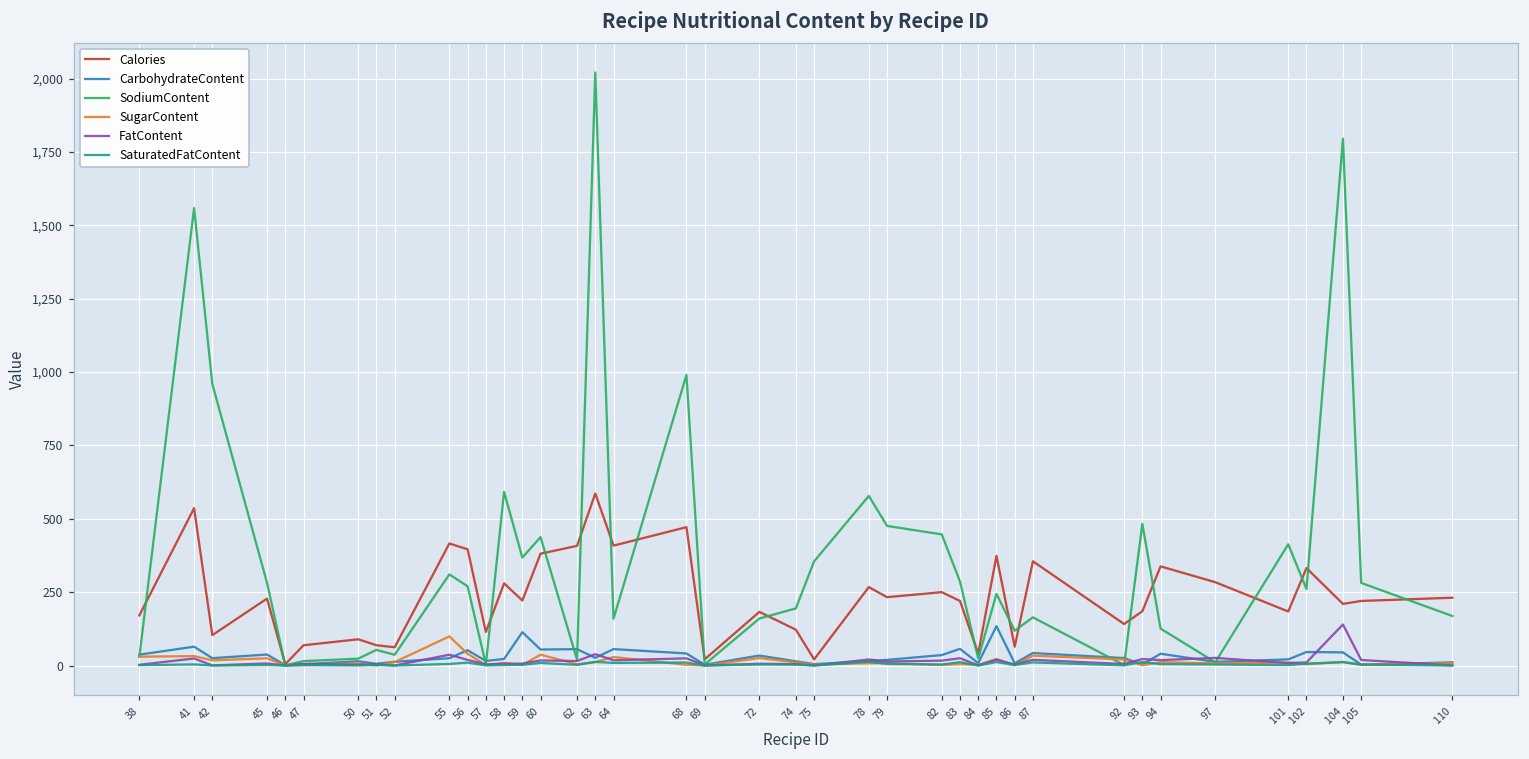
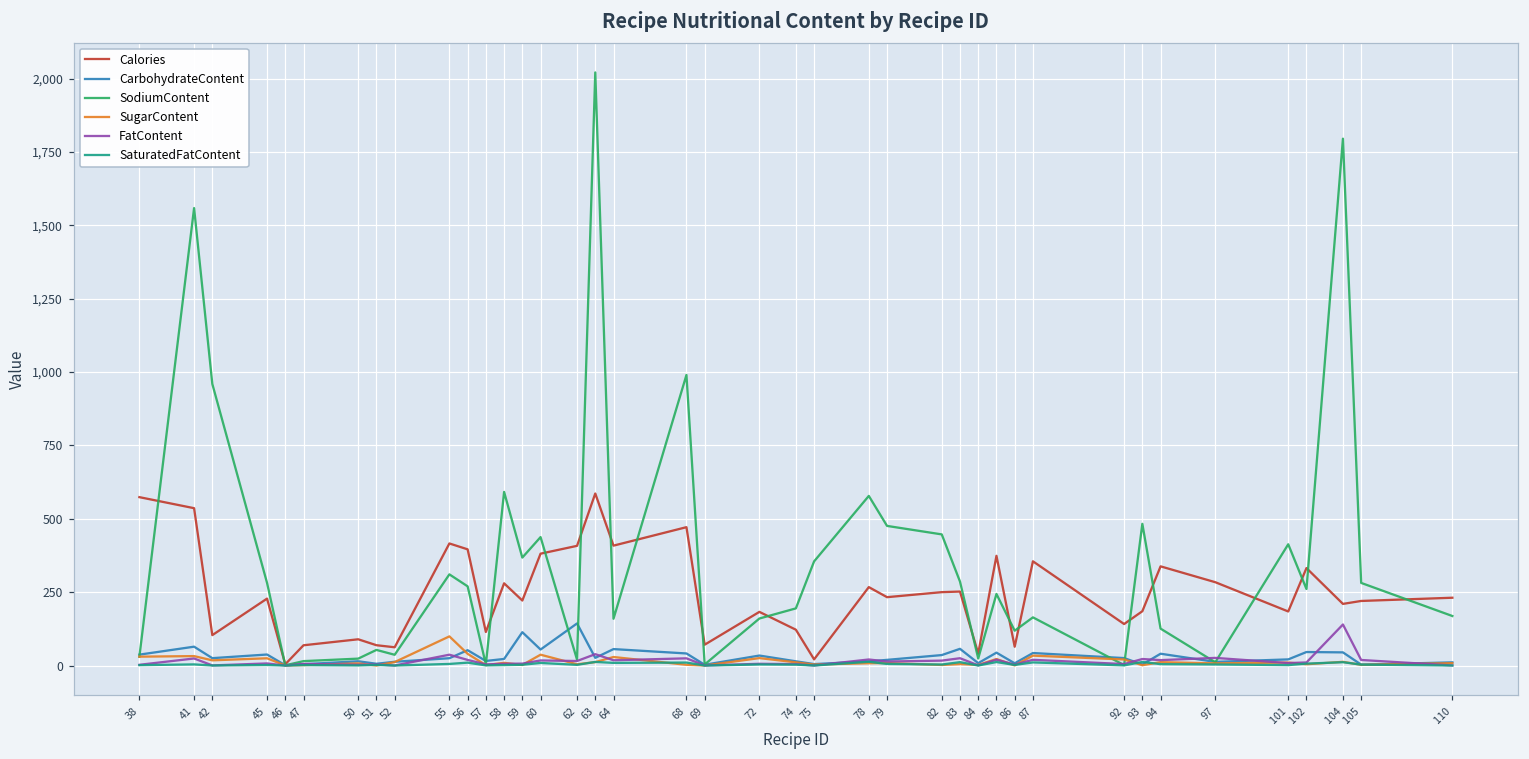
  {
    "Calories": {
-     "38": 170,
+     "38": 570,
      "41": 540,
      "42": 100,
      "45": 230,
      "47": 70,
      "50": 90,
      "51": 70,
      "52": 60,
      "55": 420,
      "56": 400,
      "57": 110,
      "58": 280,
      "59": 220,
      "60": 380,
      "62": 410,
      "63": 590,
      "64": 410,
      "68": 470,
-     "69": 20,
+     "69": 70,
      "72": 180,
      "74": 120,
      "75": 20,
      "78": 270,
      "79": 230,
      "82": 250,
-     "83": 220,
+     "83": 250,
      "84": 40,
      "85": 370,
      "86": 60,
      "87": 360,
      "92": 140,
      "93": 190,
      "94": 340,
      "97": 280,
      "101": 180,
      "102": 330,
      "104": 210,
      "105": 220,
      "110": 230
    },
    "CarbohydrateContent": {
      "41": 60,
      "45": 40,
      "55": 20,
      "56": 50,
      "57": 20,
      "58": 20,
      "59": 110,
      "60": 50,
-     "62": 60,
+     "62": 140,
      "63": 30,
      "64": 60,
      "68": 40,
      "82": 40,
      "83": 60,
-     "85": 130,
+     "85": 40,
      "94": 40,
      "101": 20,
      "102": 50,
      "104": 40
    },
    "SugarContent": {
      "45": 20,
      "55": 100,
      "56": 40,
      "60": 40,
      "64": 30
    },
    "FatContent": {
      "55": 40,
      "63": 40,
      "68": 20,
      "82": 20,
      "83": 20,
      "93": 20,
      "97": 30,
      "104": 140,
      "105": 20
    }
  }
